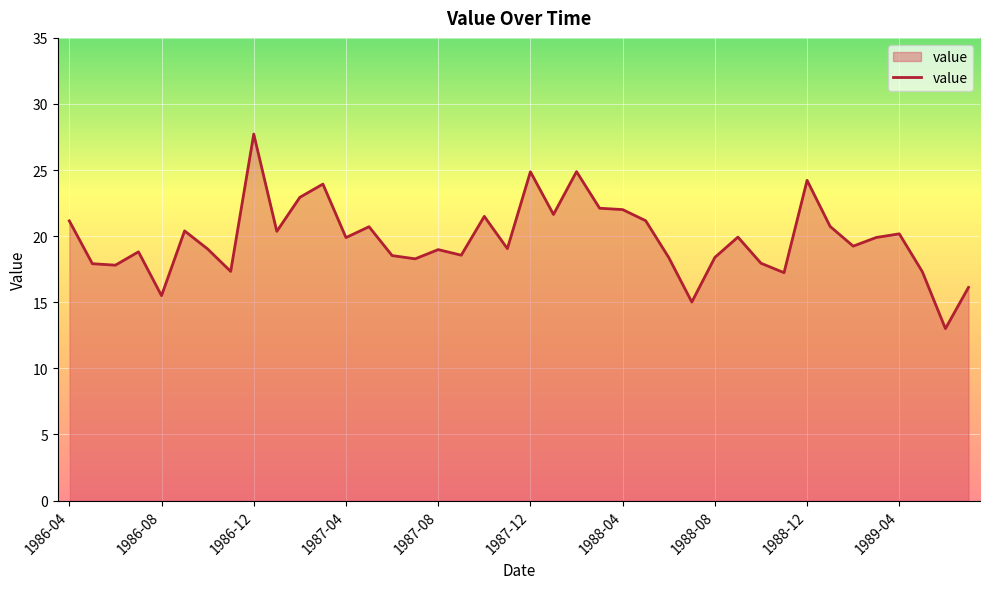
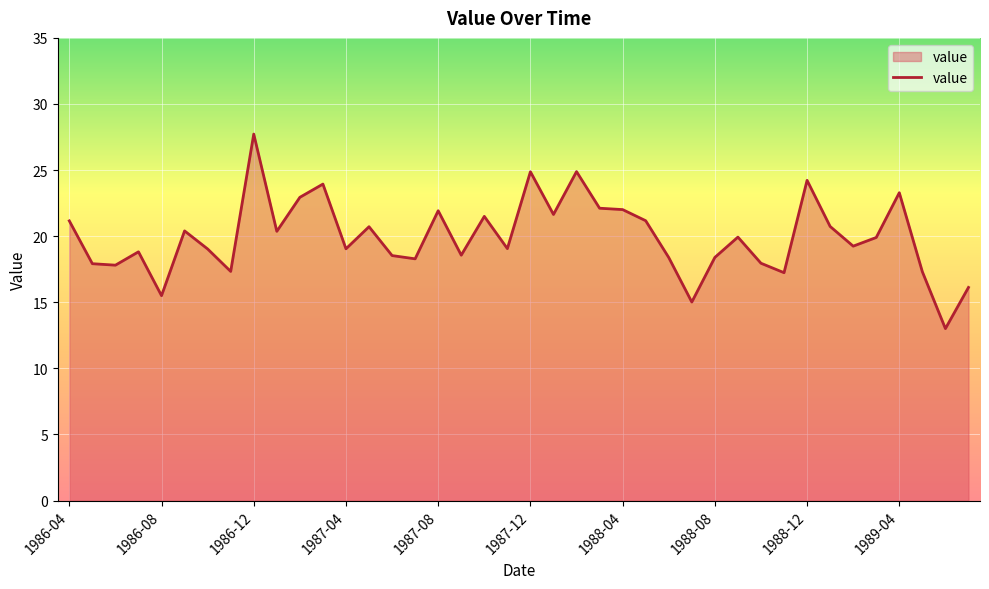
  {
    "1986-04": 21.2,
    "1986-08": 15.5,
    "1986-12": 27.7,
-   "1987-04": 19.9,
-   "1987-08": 19.0,
+   "1987-04": 19.0,
+   "1987-08": 21.9,
    "1987-12": 24.9,
    "1988-04": 22.0,
    "1988-08": 18.4,
    "1988-12": 24.2,
-   "1989-04": 20.2
+   "1989-04": 23.3
  }
